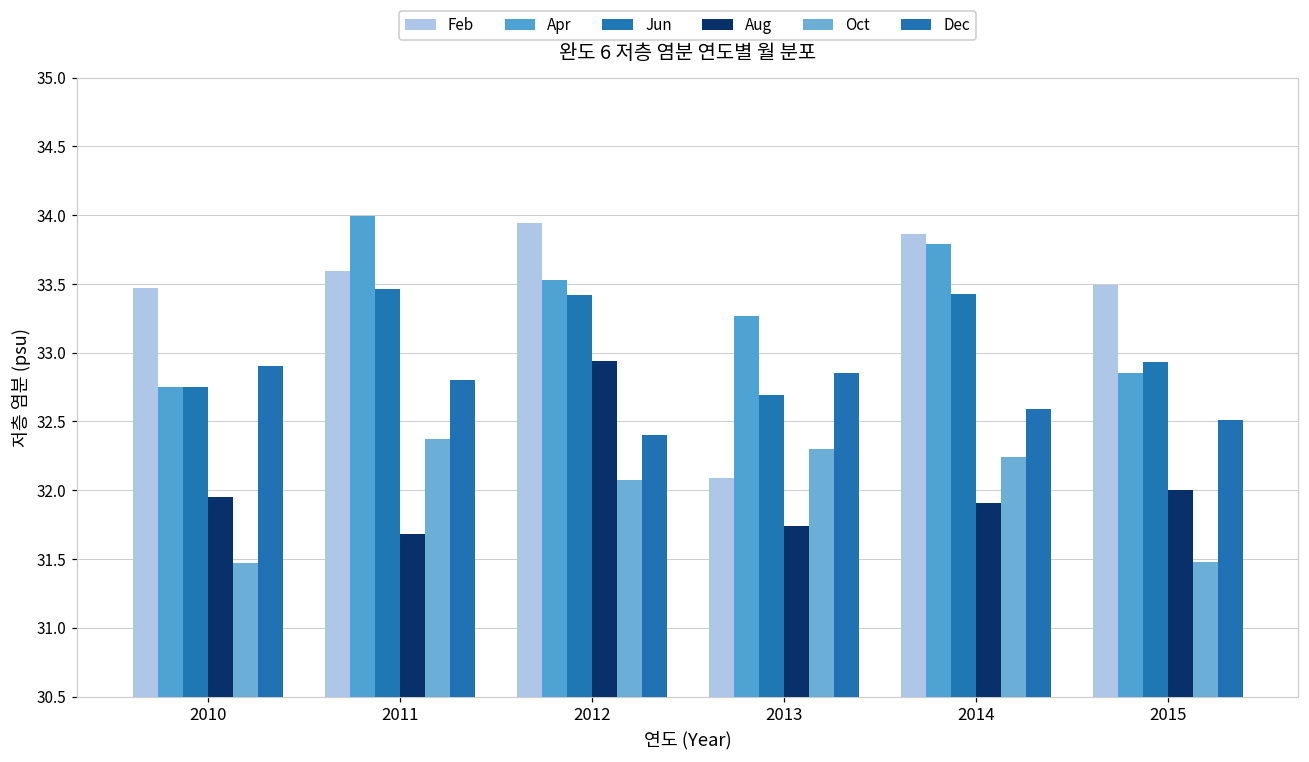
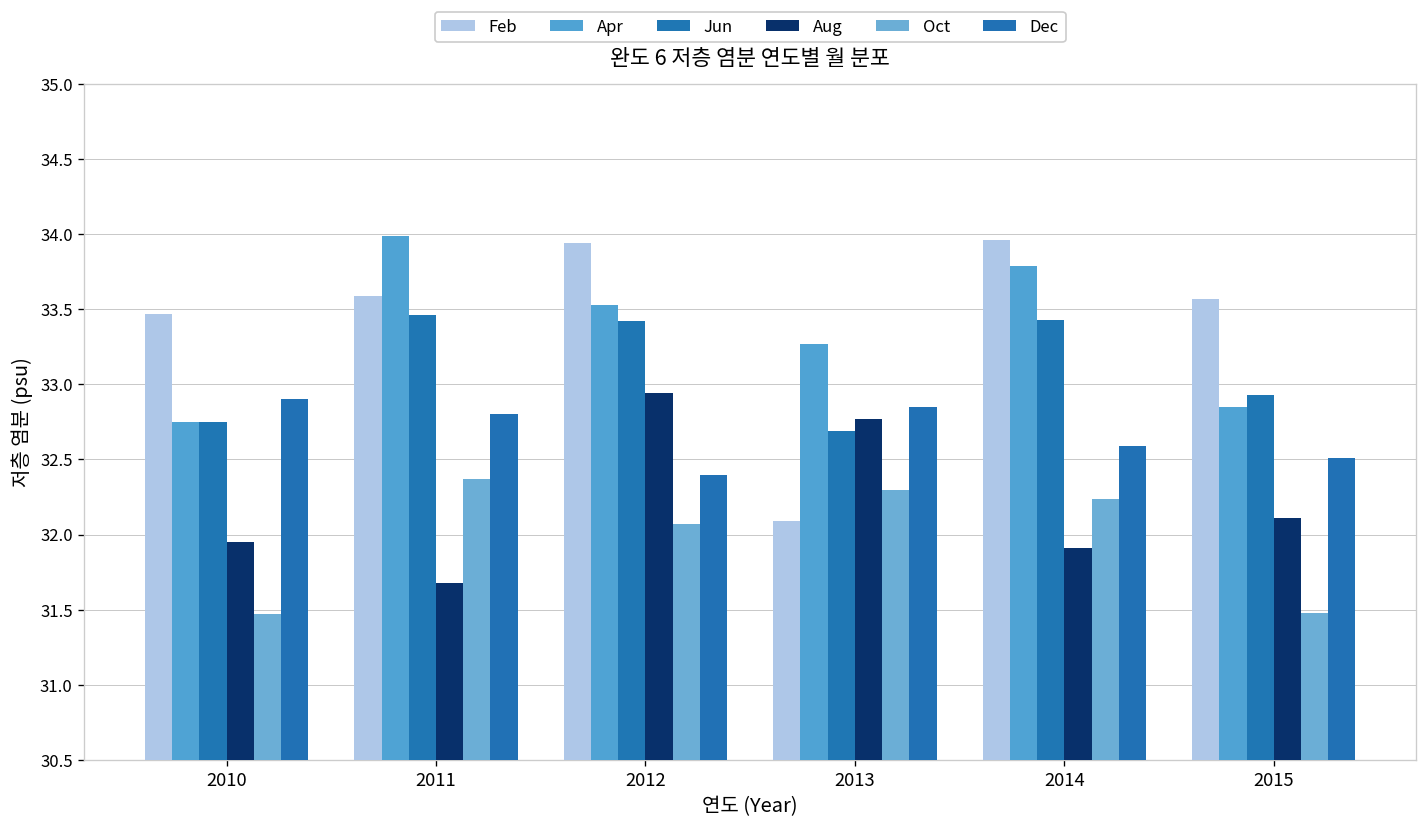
  {
    "Feb": {
      "2010": 33.47,
      "2011": 33.59,
      "2012": 33.94,
      "2013": 32.09,
-     "2014": 33.86,
-     "2015": 33.49
+     "2014": 33.96,
+     "2015": 33.57
    },
    "Aug": {
      "2010": 31.95,
      "2011": 31.68,
      "2012": 32.94,
-     "2013": 31.74,
+     "2013": 32.77,
      "2014": 31.91,
-     "2015": 32.00
+     "2015": 32.11
    }
  }
